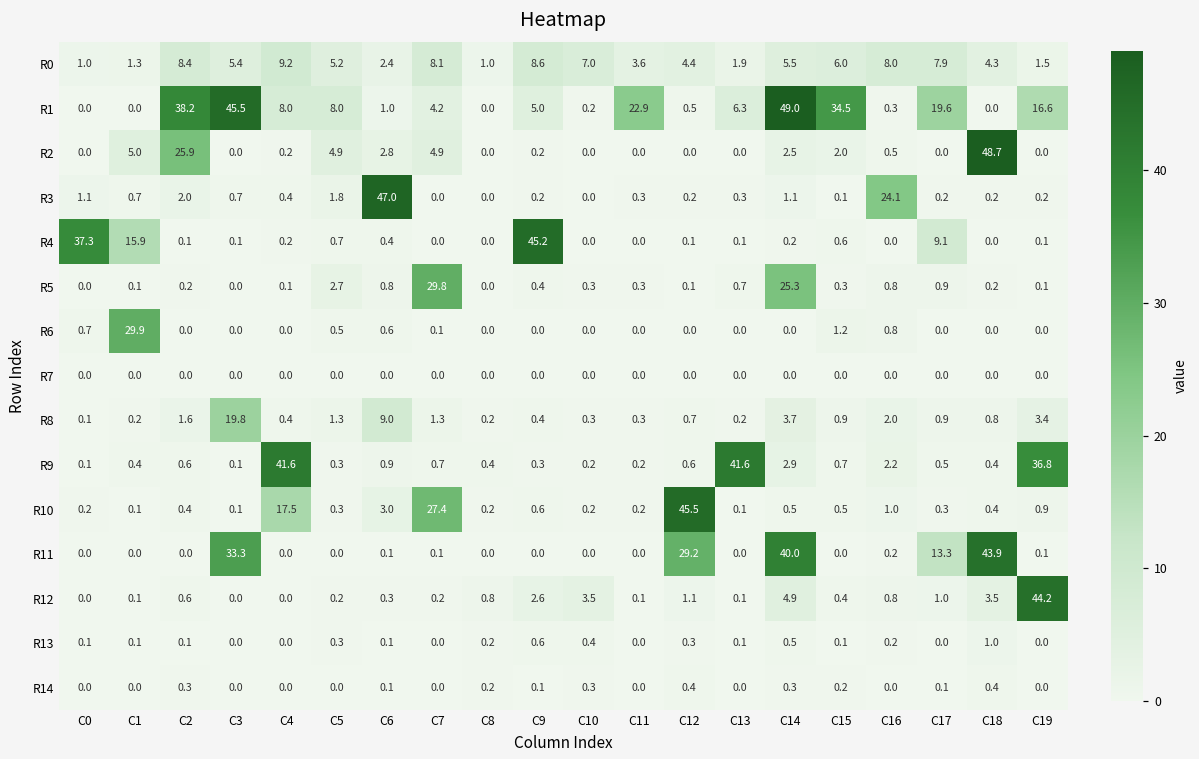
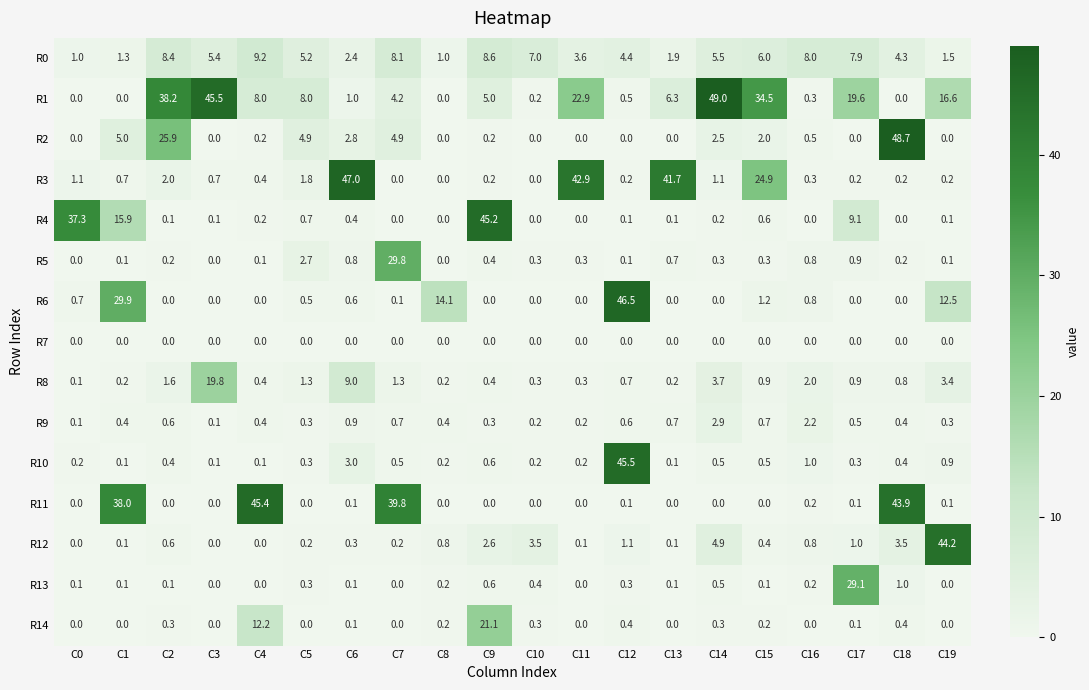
  {
    "R3": {
      "C0": 1.1,
      "C1": 0.7,
      "C2": 2.0,
      "C3": 0.7,
      "C4": 0.4,
      "C5": 1.8,
      "C6": 47.0,
      "C7": 0.0,
      "C8": 0.0,
      "C9": 0.2,
      "C10": 0.0,
-     "C11": 0.3,
+     "C11": 42.9,
      "C12": 0.2,
-     "C13": 0.3,
+     "C13": 41.7,
      "C14": 1.1,
-     "C15": 0.1,
-     "C16": 24.1,
+     "C15": 24.9,
+     "C16": 0.3,
      "C17": 0.2,
      "C18": 0.2,
      "C19": 0.2
    },
    "R5": {
      "C0": 0.0,
      "C1": 0.1,
      "C2": 0.2,
      "C3": 0.0,
      "C4": 0.1,
      "C5": 2.7,
      "C6": 0.8,
      "C7": 29.8,
      "C8": 0.0,
      "C9": 0.4,
      "C10": 0.3,
      "C11": 0.3,
      "C12": 0.1,
      "C13": 0.7,
-     "C14": 25.3,
+     "C14": 0.3,
      "C15": 0.3,
      "C16": 0.8,
      "C17": 0.9,
      "C18": 0.2,
      "C19": 0.1
    },
    "R6": {
      "C0": 0.7,
      "C1": 29.9,
      "C2": 0.0,
      "C3": 0.0,
      "C4": 0.0,
      "C5": 0.5,
      "C6": 0.6,
      "C7": 0.1,
-     "C8": 0.0,
+     "C8": 14.1,
      "C9": 0.0,
      "C10": 0.0,
      "C11": 0.0,
-     "C12": 0.0,
+     "C12": 46.5,
      "C13": 0.0,
      "C14": 0.0,
      "C15": 1.2,
      "C16": 0.8,
      "C17": 0.0,
      "C18": 0.0,
-     "C19": 0.0
+     "C19": 12.5
    },
    "R9": {
      "C0": 0.1,
      "C1": 0.4,
      "C2": 0.6,
      "C3": 0.1,
-     "C4": 41.6,
+     "C4": 0.4,
      "C5": 0.3,
      "C6": 0.9,
      "C7": 0.7,
      "C8": 0.4,
      "C9": 0.3,
      "C10": 0.2,
      "C11": 0.2,
      "C12": 0.6,
-     "C13": 41.6,
+     "C13": 0.7,
      "C14": 2.9,
      "C15": 0.7,
      "C16": 2.2,
      "C17": 0.5,
      "C18": 0.4,
-     "C19": 36.8
+     "C19": 0.3
    },
    "R10": {
      "C0": 0.2,
      "C1": 0.1,
      "C2": 0.4,
      "C3": 0.1,
-     "C4": 17.5,
+     "C4": 0.1,
      "C5": 0.3,
      "C6": 3.0,
-     "C7": 27.4,
+     "C7": 0.5,
      "C8": 0.2,
      "C9": 0.6,
      "C10": 0.2,
      "C11": 0.2,
      "C12": 45.5,
      "C13": 0.1,
      "C14": 0.5,
      "C15": 0.5,
      "C16": 1.0,
      "C17": 0.3,
      "C18": 0.4,
      "C19": 0.9
    },
    "R11": {
      "C0": 0.0,
-     "C1": 0.0,
+     "C1": 38.0,
      "C2": 0.0,
-     "C3": 33.3,
-     "C4": 0.0,
+     "C3": 0.0,
+     "C4": 45.4,
      "C5": 0.0,
      "C6": 0.1,
-     "C7": 0.1,
+     "C7": 39.8,
      "C8": 0.0,
      "C9": 0.0,
      "C10": 0.0,
      "C11": 0.0,
-     "C12": 29.2,
+     "C12": 0.1,
      "C13": 0.0,
-     "C14": 40.0,
+     "C14": 0.0,
      "C15": 0.0,
      "C16": 0.2,
-     "C17": 13.3,
+     "C17": 0.1,
      "C18": 43.9,
      "C19": 0.1
    },
    "R13": {
      "C0": 0.1,
      "C1": 0.1,
      "C2": 0.1,
      "C3": 0.0,
      "C4": 0.0,
      "C5": 0.3,
      "C6": 0.1,
      "C7": 0.0,
      "C8": 0.2,
      "C9": 0.6,
      "C10": 0.4,
      "C11": 0.0,
      "C12": 0.3,
      "C13": 0.1,
      "C14": 0.5,
      "C15": 0.1,
      "C16": 0.2,
-     "C17": 0.0,
+     "C17": 29.1,
      "C18": 1.0,
      "C19": 0.0
    },
    "R14": {
      "C0": 0.0,
      "C1": 0.0,
      "C2": 0.3,
      "C3": 0.0,
-     "C4": 0.0,
+     "C4": 12.2,
      "C5": 0.0,
      "C6": 0.1,
      "C7": 0.0,
      "C8": 0.2,
-     "C9": 0.1,
+     "C9": 21.1,
      "C10": 0.3,
      "C11": 0.0,
      "C12": 0.4,
      "C13": 0.0,
      "C14": 0.3,
      "C15": 0.2,
      "C16": 0.0,
      "C17": 0.1,
      "C18": 0.4,
      "C19": 0.0
    }
  }
